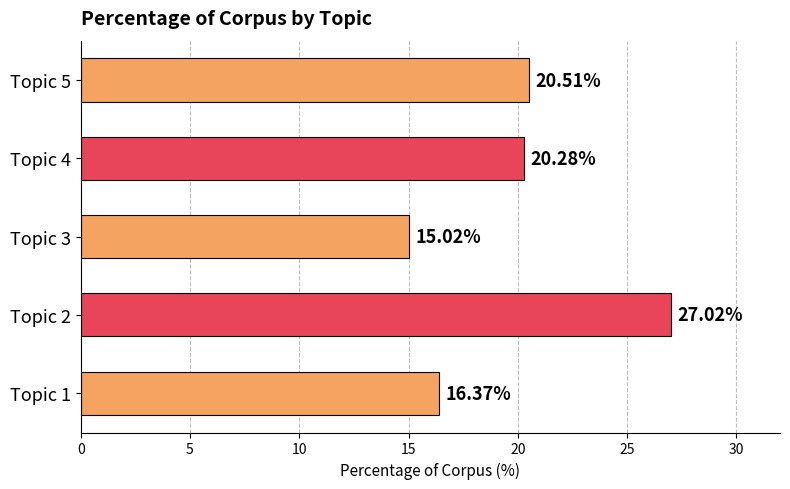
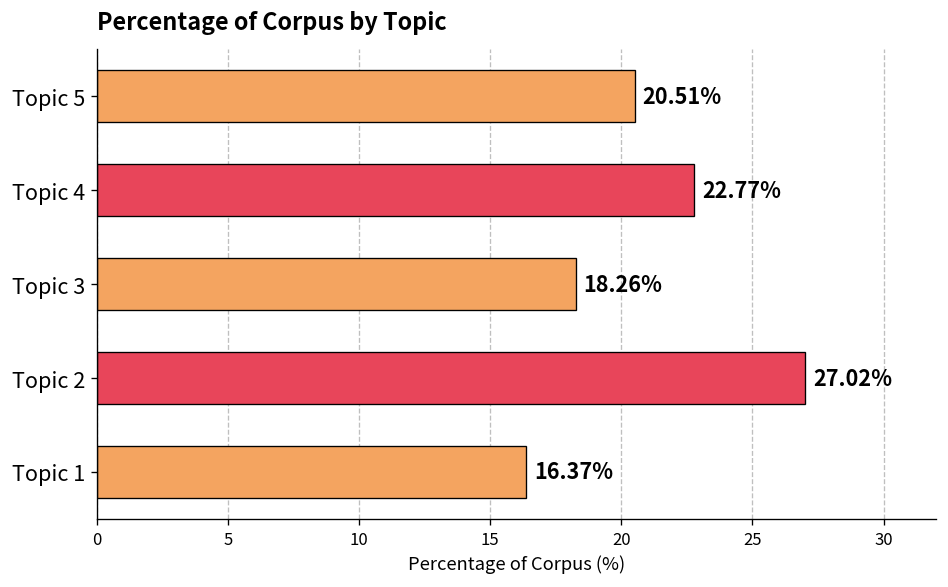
  {
    "Topic 5": "20.51%",
-   "Topic 4": "20.28%",
-   "Topic 3": "15.02%",
+   "Topic 4": "22.77%",
+   "Topic 3": "18.26%",
    "Topic 2": "27.02%",
    "Topic 1": "16.37%"
  }
